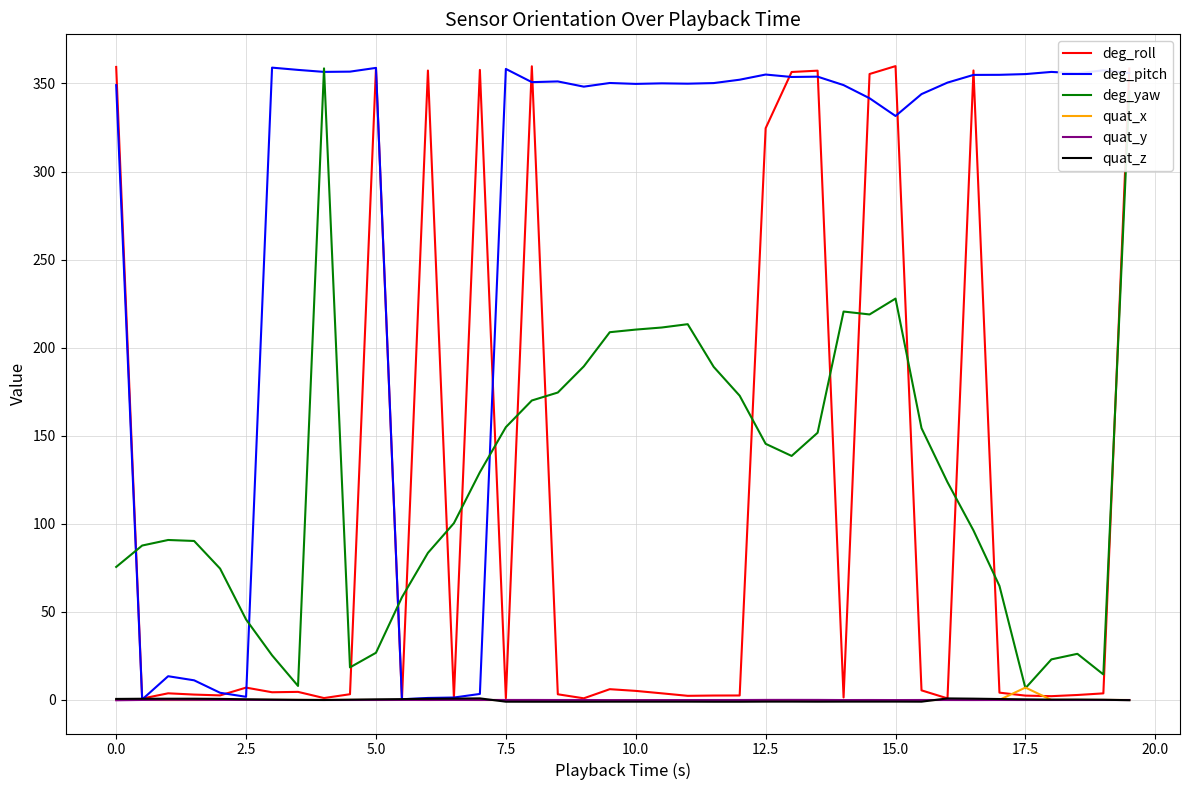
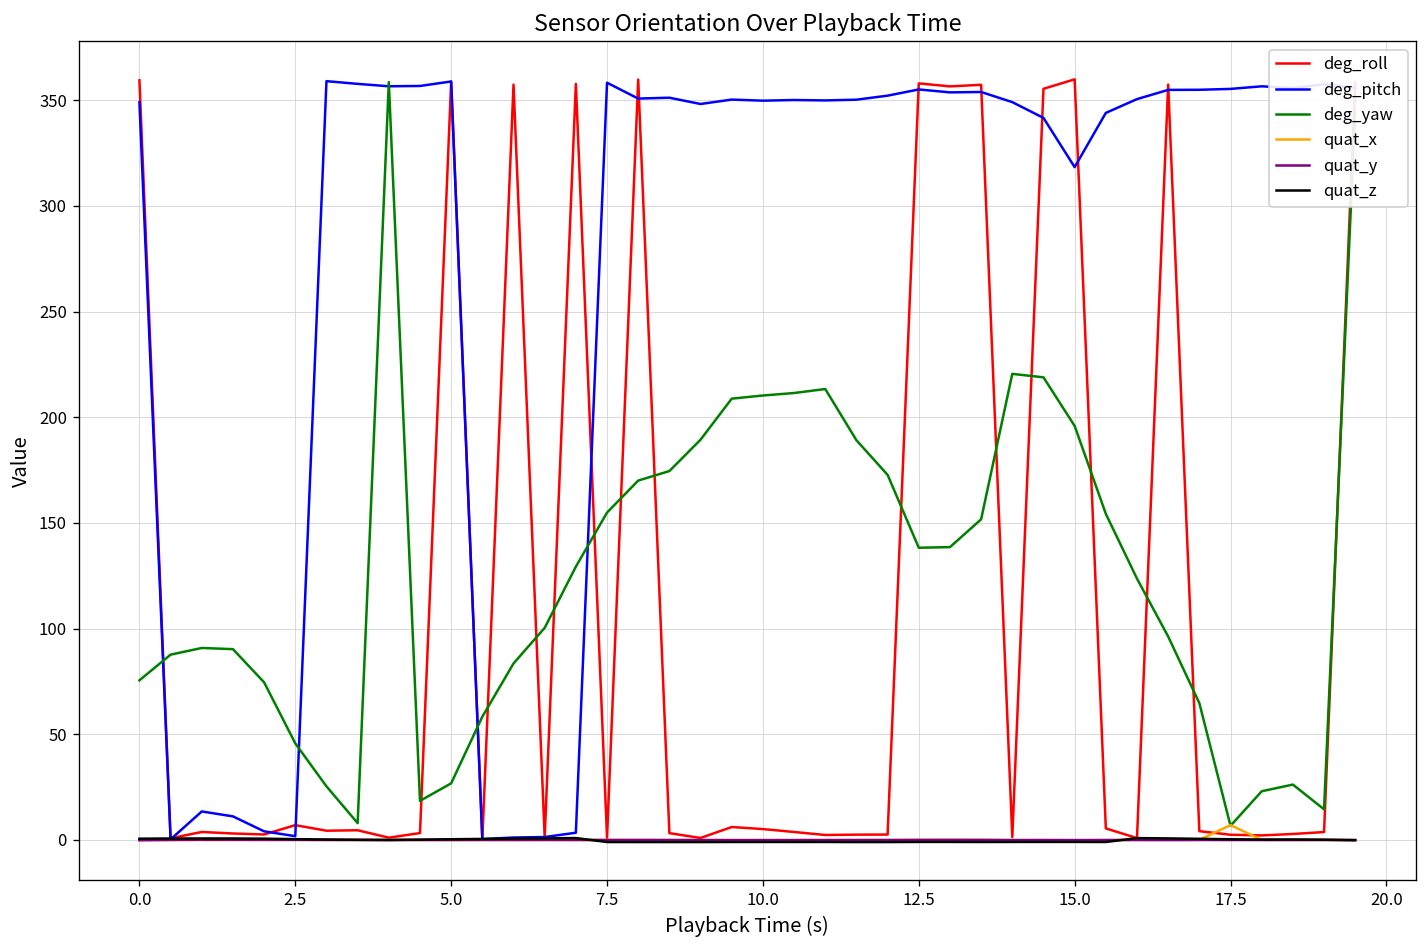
  {
    "deg_roll": {
      "0.0": 359,
      "2.5": 7,
      "10.0": 5,
-     "12.5": 325,
+     "12.5": 358,
      "15.0": 360,
      "17.5": 2
    },
    "deg_pitch": {
      "0.0": 349,
      "7.5": 358,
      "10.0": 350,
      "12.5": 355,
-     "15.0": 332,
+     "15.0": 318,
      "17.5": 355
    },
    "deg_yaw": {
      "0.0": 76,
      "2.5": 46,
      "5.0": 27,
      "7.5": 155,
      "10.0": 210,
-     "12.5": 145,
-     "15.0": 228
+     "12.5": 138,
+     "15.0": 196
    }
  }
